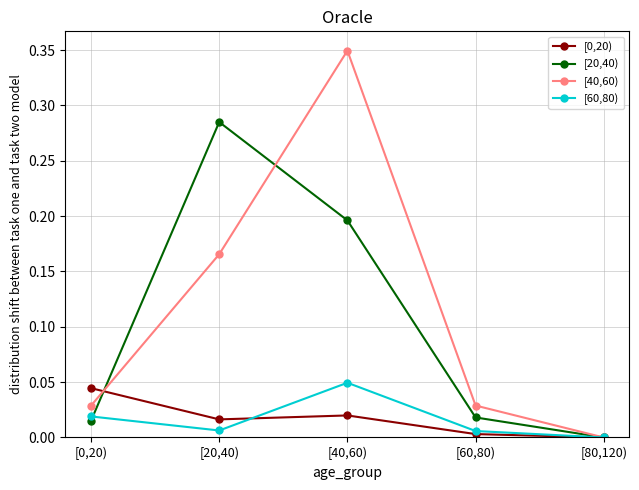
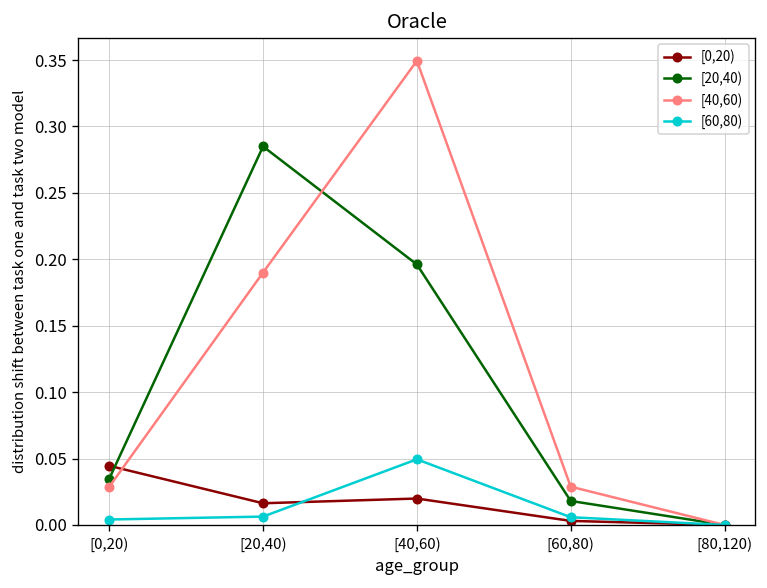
  {
    "[0,20)": {
      "[0,20)": 0.045,
      "[20,40)": 0.016,
      "[40,60)": 0.020,
      "[60,80)": 0.003
    },
    "[20,40)": {
-     "[0,20)": 0.015,
+     "[0,20)": 0.035,
      "[20,40)": 0.285,
      "[40,60)": 0.196,
      "[60,80)": 0.018
    },
    "[40,60)": {
      "[0,20)": 0.029,
-     "[20,40)": 0.166,
+     "[20,40)": 0.190,
      "[40,60)": 0.349,
      "[60,80)": 0.029
    },
    "[60,80)": {
-     "[0,20)": 0.019,
+     "[0,20)": 0.004,
      "[20,40)": 0.006,
      "[40,60)": 0.049,
      "[60,80)": 0.006
    }
  }
